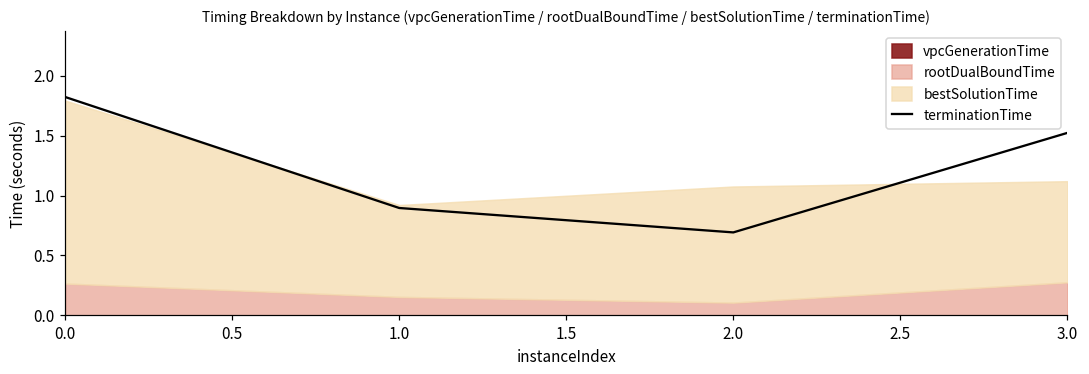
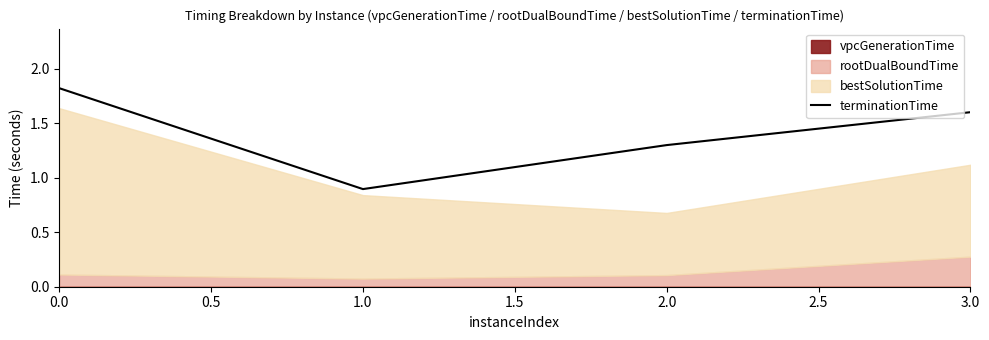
  {
    "terminationTime": {
      "0.0": 1.82,
      "1.0": 0.90,
-     "2.0": 0.69,
-     "3.0": 1.52
+     "2.0": 1.30,
+     "3.0": 1.60
    },
    "rootDualBoundTime": {
-     "0.0": 0.27,
-     "1.0": 0.15,
+     "0.0": 0.11,
+     "1.0": 0.07,
      "2.0": 0.11,
      "3.0": 0.28
    },
    "bestSolutionTime": {
      "0.0": 1.53,
      "1.0": 0.77,
-     "2.0": 0.97,
+     "2.0": 0.57,
      "3.0": 0.84
    }
  }
